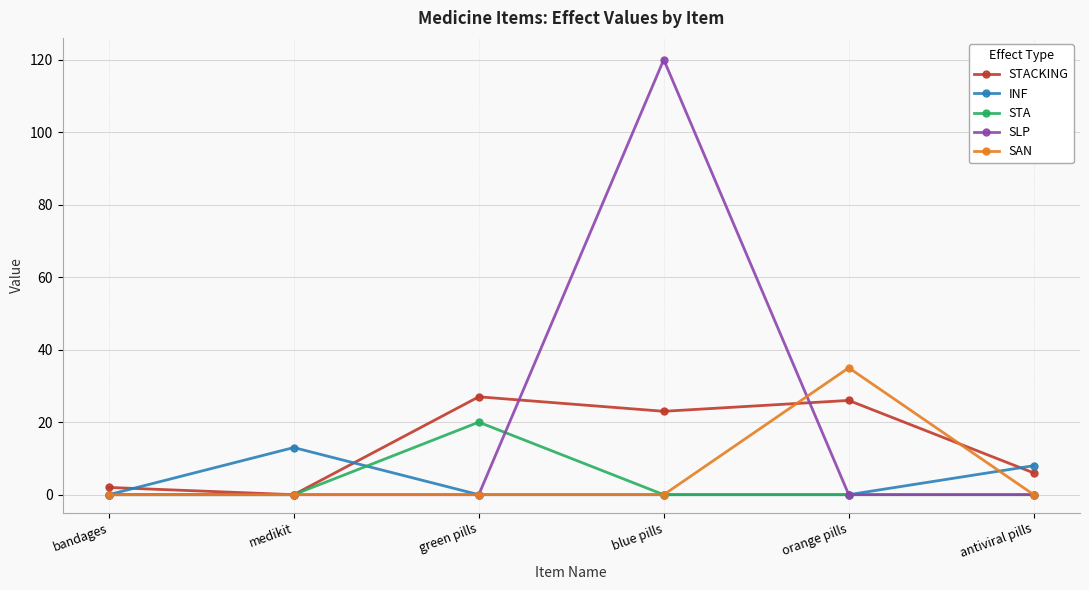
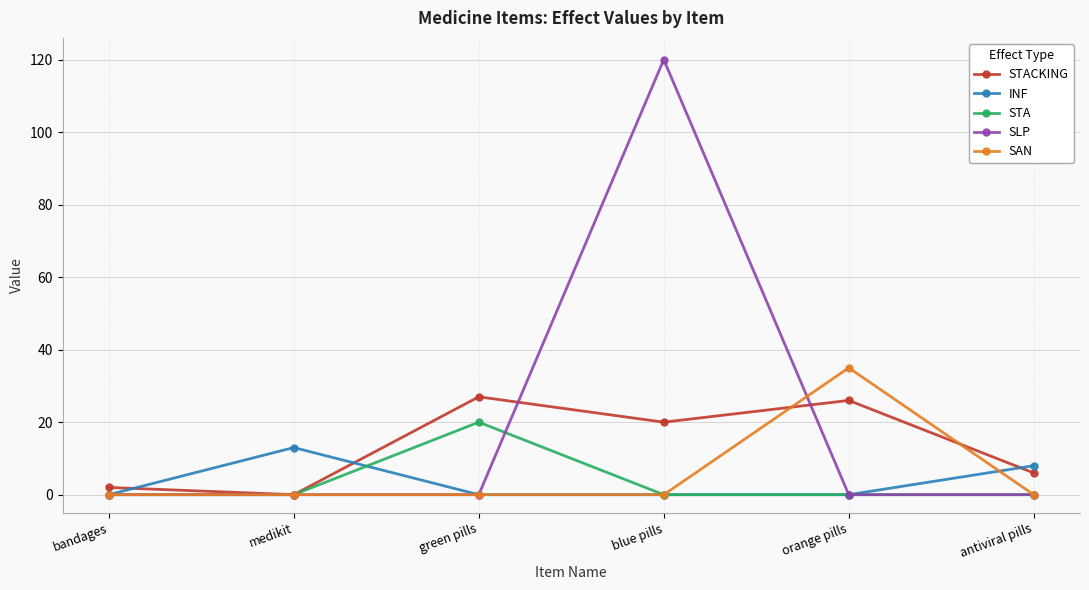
  {
    "STACKING": {
      "bandages": 2,
      "green pills": 27,
-     "blue pills": 23,
+     "blue pills": 20,
      "orange pills": 26,
      "antiviral pills": 6
    },
    "INF": {
      "medikit": 13,
      "antiviral pills": 8
    },
    "STA": {
      "green pills": 20
    },
    "SLP": {
      "blue pills": 120
    },
    "SAN": {
      "orange pills": 35
    }
  }
